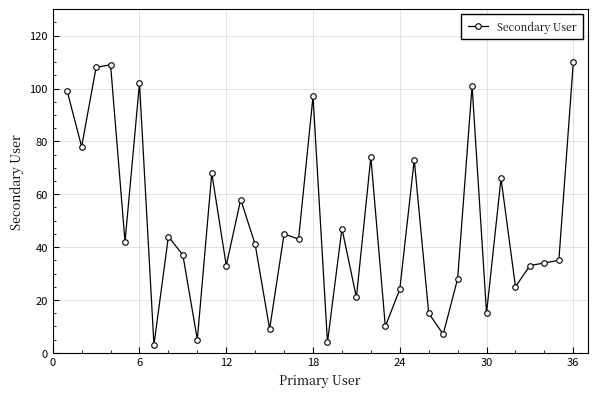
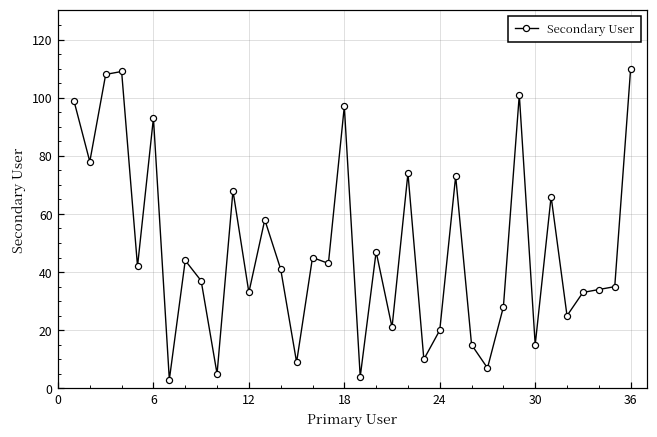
  {
-   "6": 102,
+   "6": 93,
    "12": 33,
    "18": 97,
-   "24": 24,
+   "24": 20,
    "30": 15,
    "36": 110
  }
